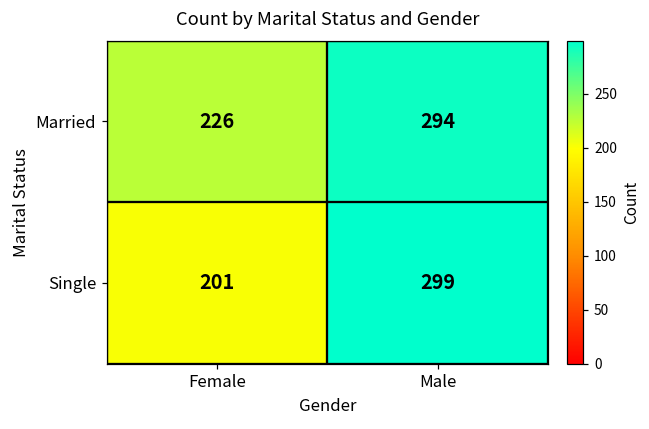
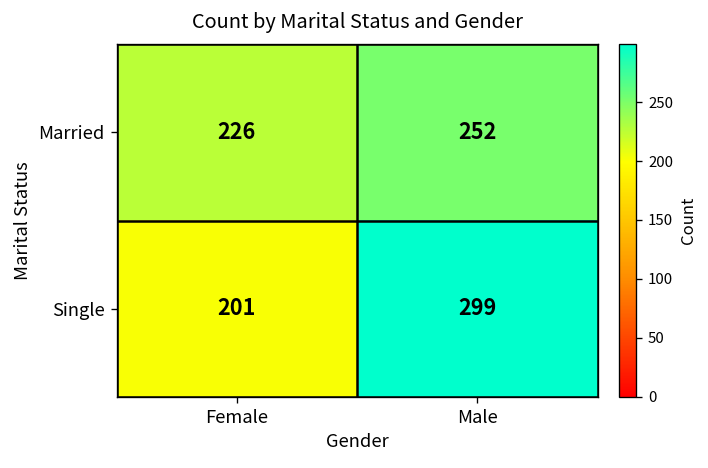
  {
    "Married": {
      "Female": 226,
-     "Male": 294
+     "Male": 252
    },
    "Single": {
      "Female": 201,
      "Male": 299
    }
  }
